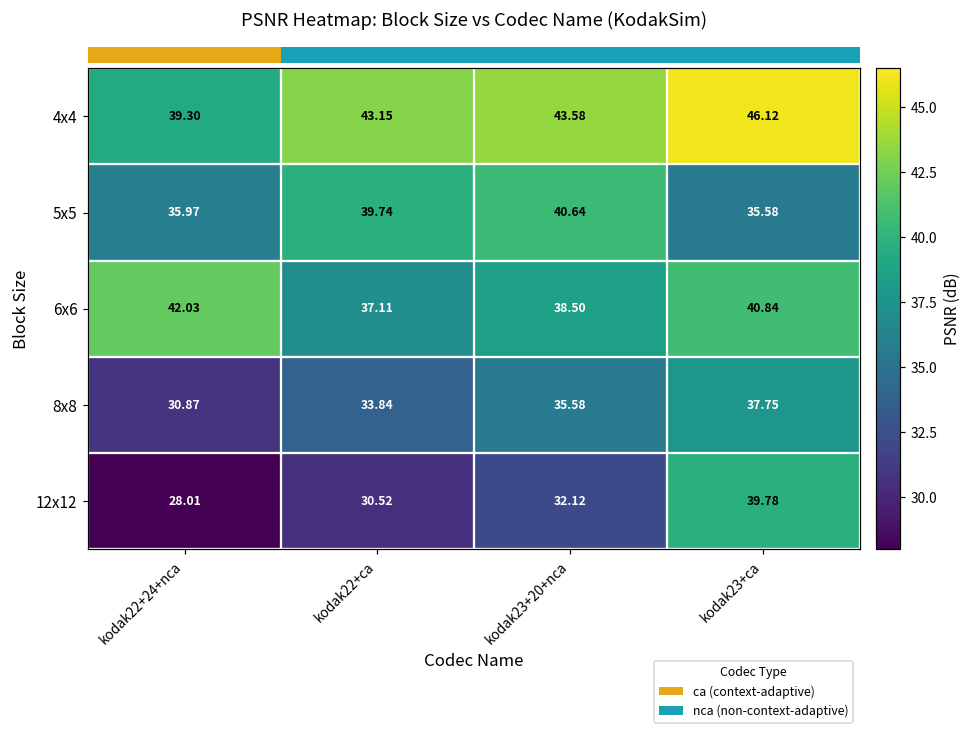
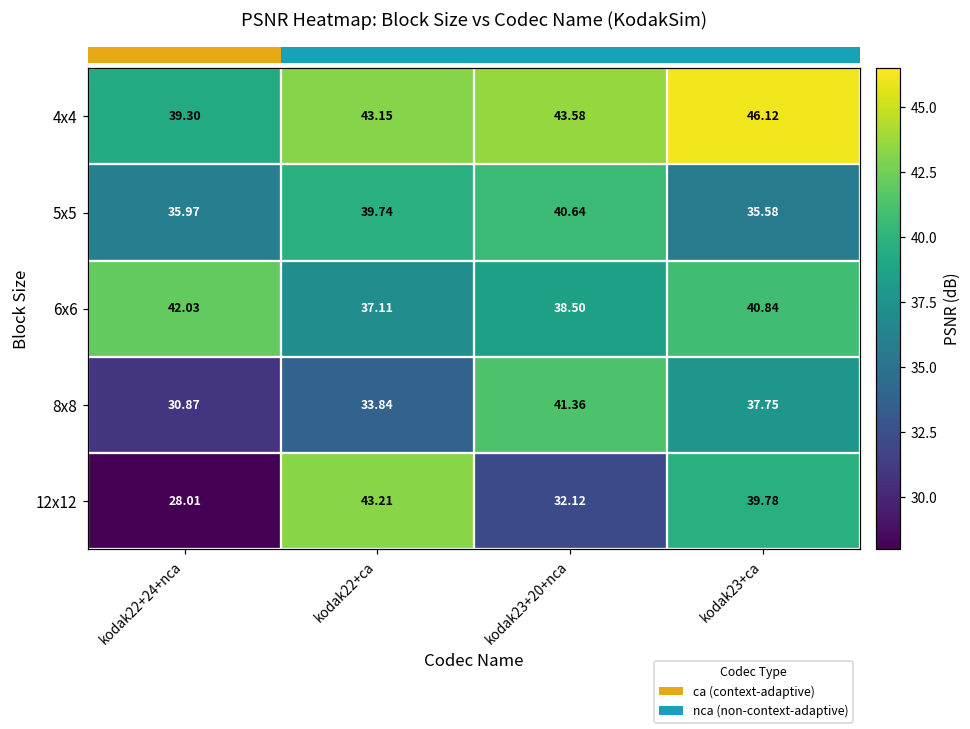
  {
    "4x4": {
      "kodak22+24+nca": 39.30,
      "kodak22+ca": 43.15,
      "kodak23+20+nca": 43.58,
      "kodak23+ca": 46.12
    },
    "5x5": {
      "kodak22+24+nca": 35.97,
      "kodak22+ca": 39.74,
      "kodak23+20+nca": 40.64,
      "kodak23+ca": 35.58
    },
    "6x6": {
      "kodak22+24+nca": 42.03,
      "kodak22+ca": 37.11,
      "kodak23+20+nca": 38.50,
      "kodak23+ca": 40.84
    },
    "8x8": {
      "kodak22+24+nca": 30.87,
      "kodak22+ca": 33.84,
-     "kodak23+20+nca": 35.58,
+     "kodak23+20+nca": 41.36,
      "kodak23+ca": 37.75
    },
    "12x12": {
      "kodak22+24+nca": 28.01,
-     "kodak22+ca": 30.52,
+     "kodak22+ca": 43.21,
      "kodak23+20+nca": 32.12,
      "kodak23+ca": 39.78
    }
  }
